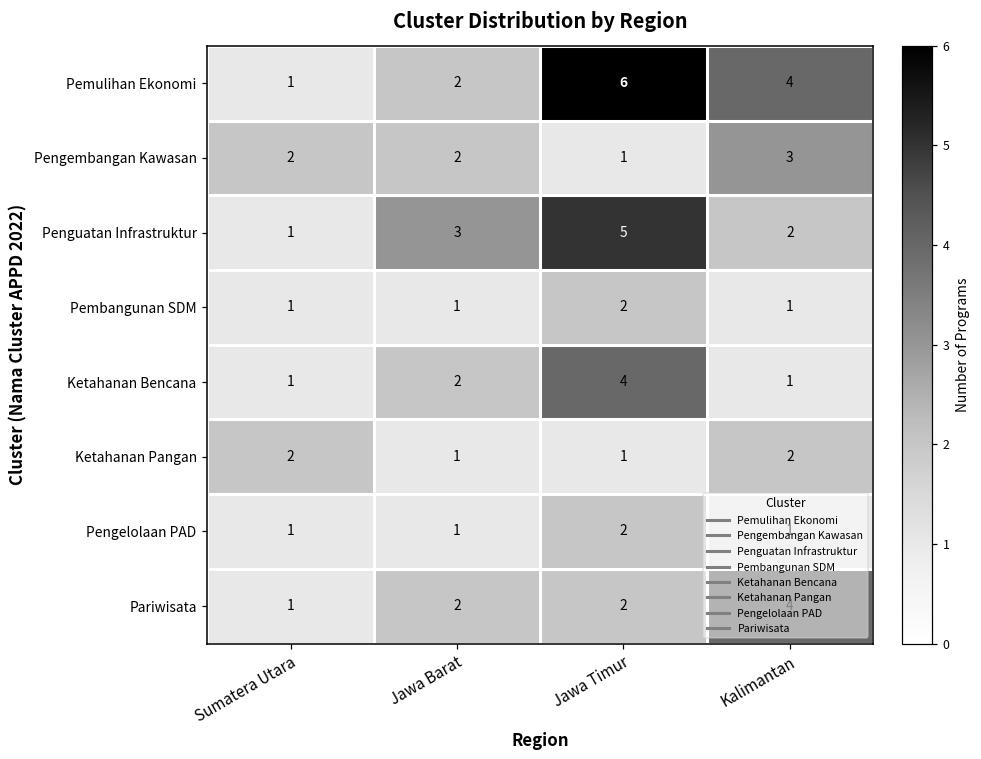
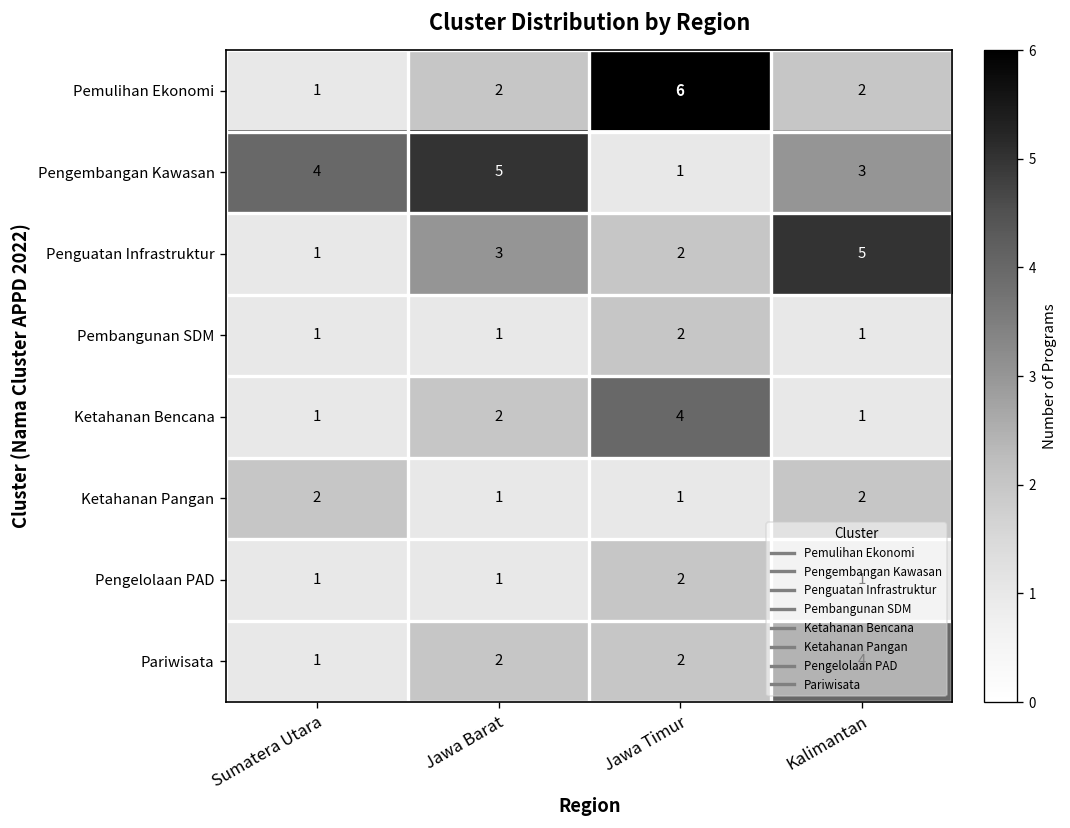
  {
    "Pemulihan Ekonomi": {
      "Sumatera Utara": 1,
      "Jawa Barat": 2,
      "Jawa Timur": 6,
-     "Kalimantan": 4
+     "Kalimantan": 2
    },
    "Pengembangan Kawasan": {
-     "Sumatera Utara": 2,
-     "Jawa Barat": 2,
+     "Sumatera Utara": 4,
+     "Jawa Barat": 5,
      "Jawa Timur": 1,
      "Kalimantan": 3
    },
    "Penguatan Infrastruktur": {
      "Sumatera Utara": 1,
      "Jawa Barat": 3,
-     "Jawa Timur": 5,
-     "Kalimantan": 2
+     "Jawa Timur": 2,
+     "Kalimantan": 5
    },
    "Pembangunan SDM": {
      "Sumatera Utara": 1,
      "Jawa Barat": 1,
      "Jawa Timur": 2,
      "Kalimantan": 1
    },
    "Ketahanan Bencana": {
      "Sumatera Utara": 1,
      "Jawa Barat": 2,
      "Jawa Timur": 4,
      "Kalimantan": 1
    },
    "Ketahanan Pangan": {
      "Sumatera Utara": 2,
      "Jawa Barat": 1,
      "Jawa Timur": 1,
      "Kalimantan": 2
    },
    "Pengelolaan PAD": {
      "Sumatera Utara": 1,
      "Jawa Barat": 1,
      "Jawa Timur": 2
    },
    "Pariwisata": {
      "Sumatera Utara": 1,
      "Jawa Barat": 2,
      "Jawa Timur": 2
    }
  }
